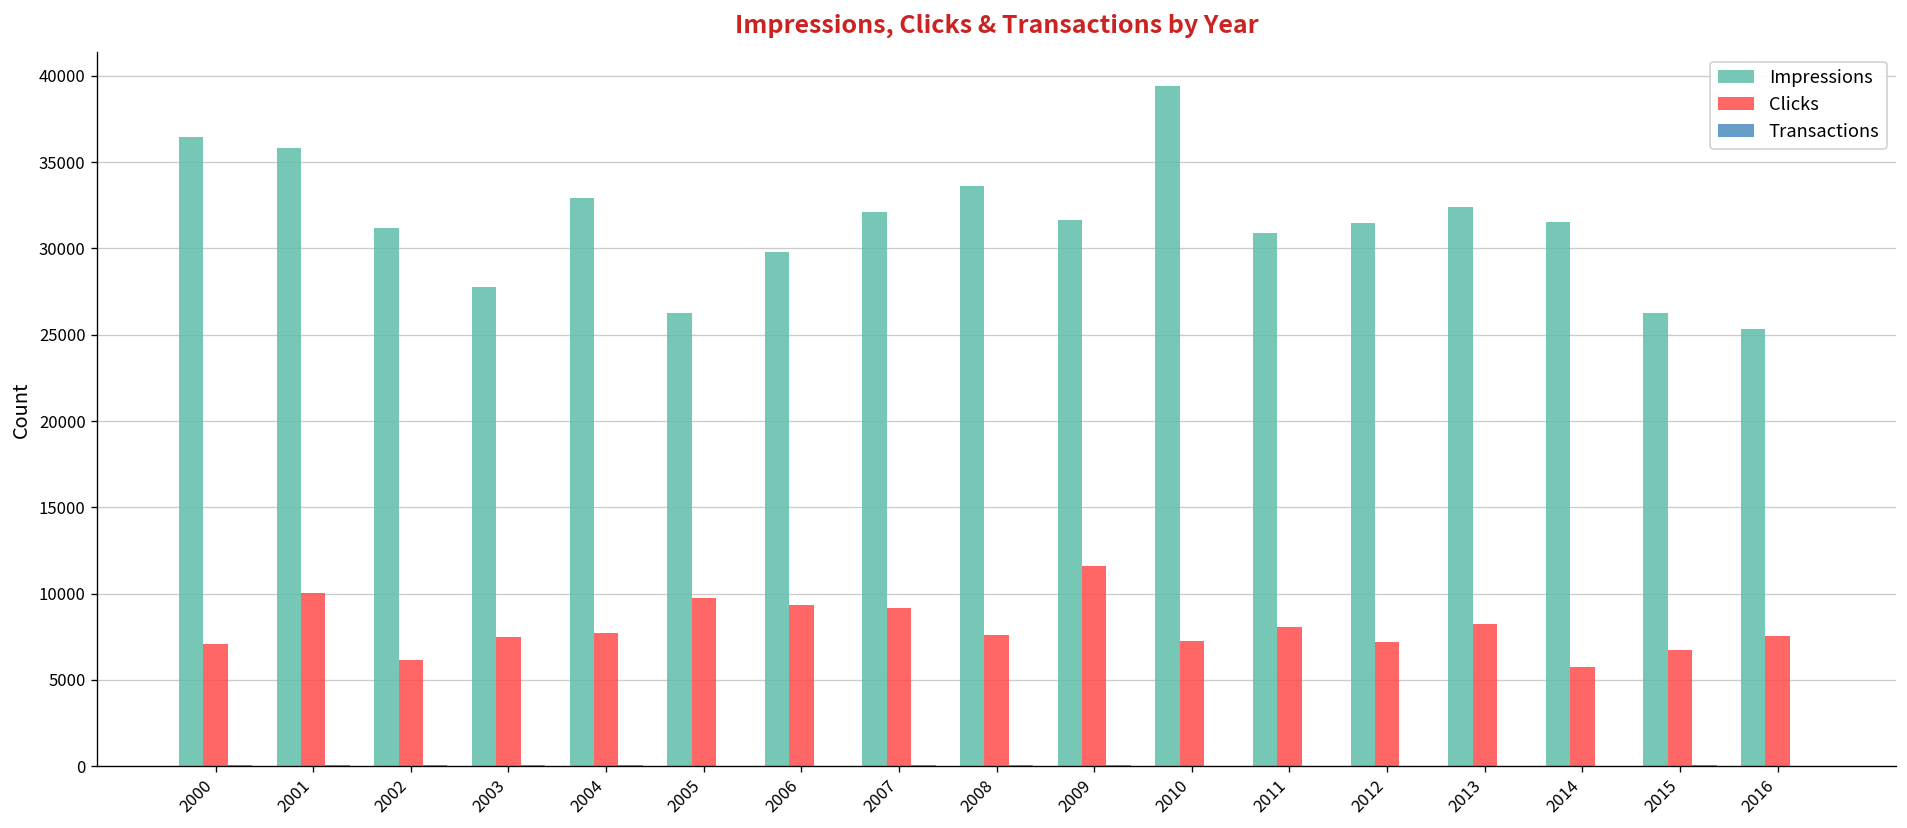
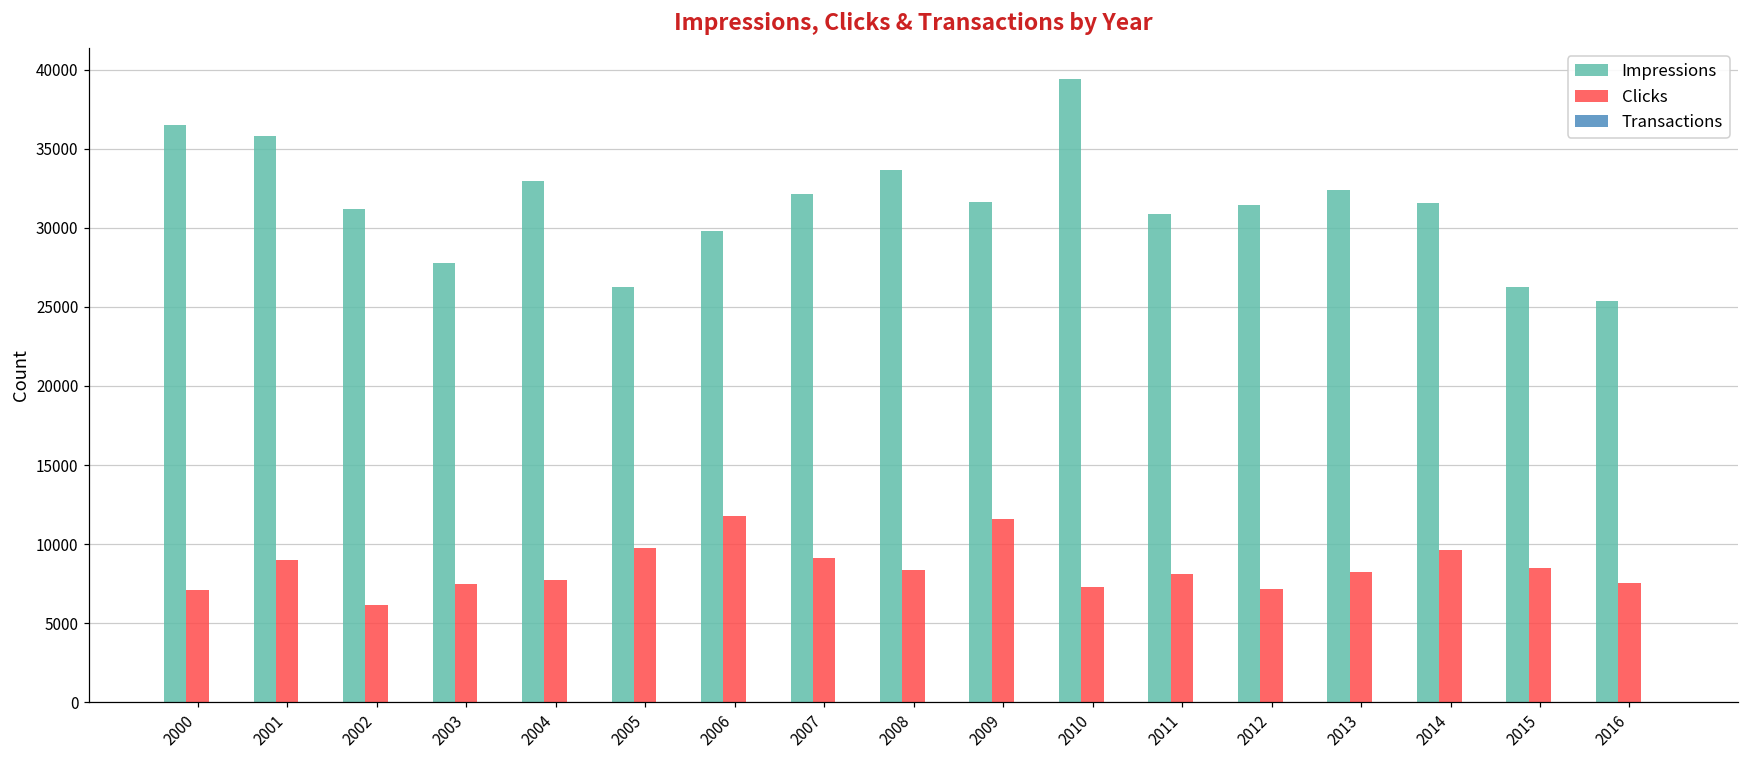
  {
    "Clicks": {
      "2000": 7100,
-     "2001": 10000,
+     "2001": 9000,
      "2002": 6100,
      "2003": 7500,
      "2004": 7700,
      "2005": 9800,
-     "2006": 9300,
+     "2006": 11800,
      "2007": 9200,
-     "2008": 7600,
+     "2008": 8400,
      "2009": 11600,
      "2010": 7300,
      "2011": 8100,
      "2012": 7200,
      "2013": 8200,
-     "2014": 5700,
-     "2015": 6700,
+     "2014": 9700,
+     "2015": 8500,
      "2016": 7500
    }
  }
